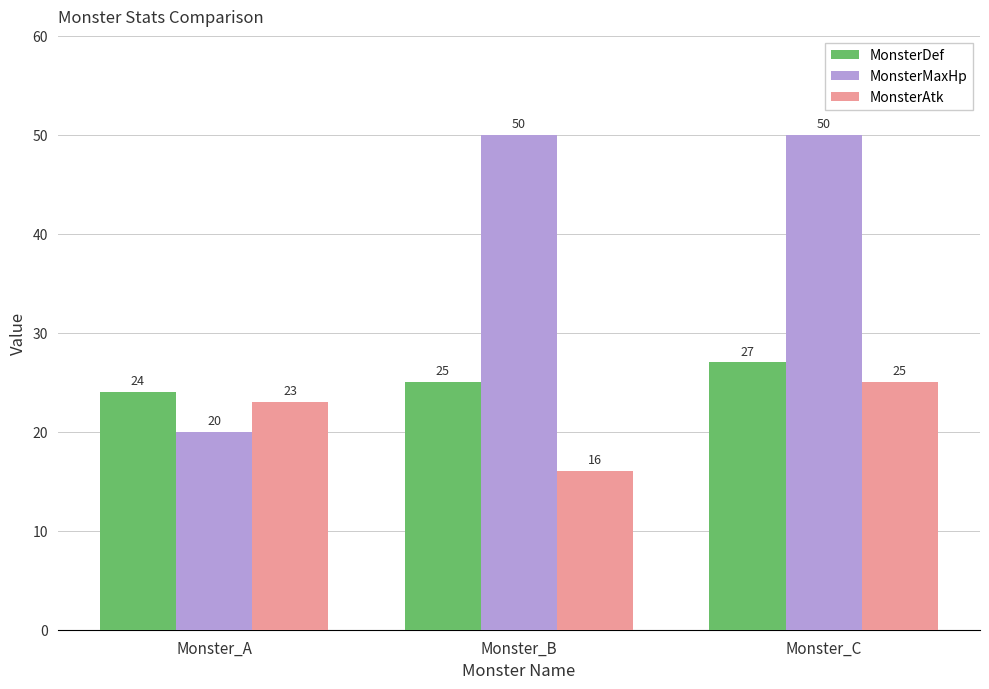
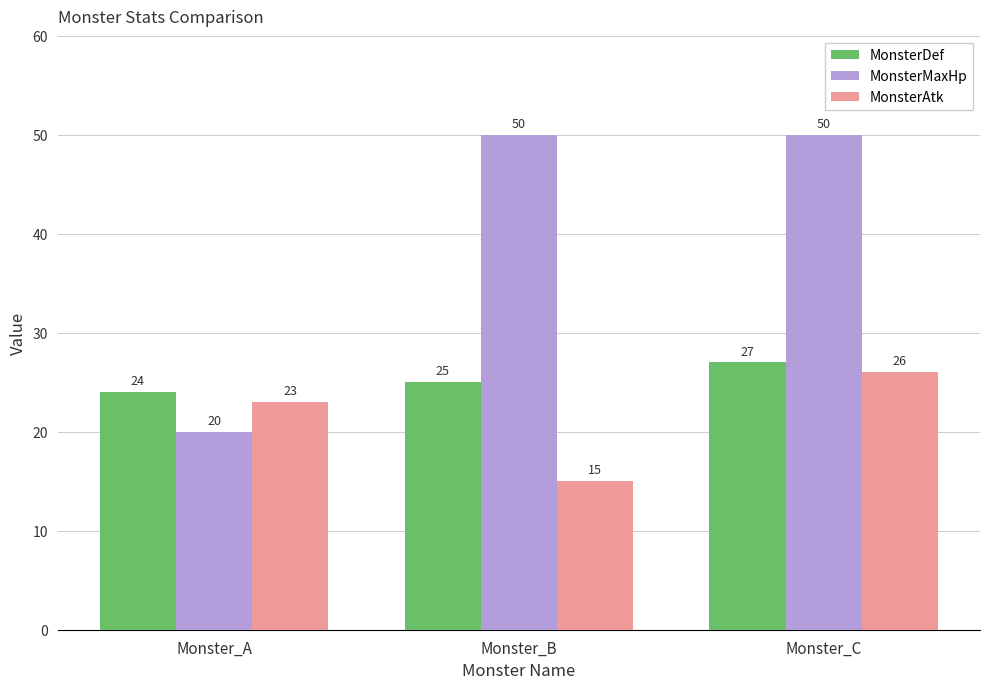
  {
    "MonsterDef": {
      "Monster_A": 24,
      "Monster_B": 25,
      "Monster_C": 27
    },
    "MonsterMaxHp": {
      "Monster_A": 20,
      "Monster_B": 50,
      "Monster_C": 50
    },
    "MonsterAtk": {
      "Monster_A": 23,
-     "Monster_B": 16,
-     "Monster_C": 25
+     "Monster_B": 15,
+     "Monster_C": 26
    }
  }
